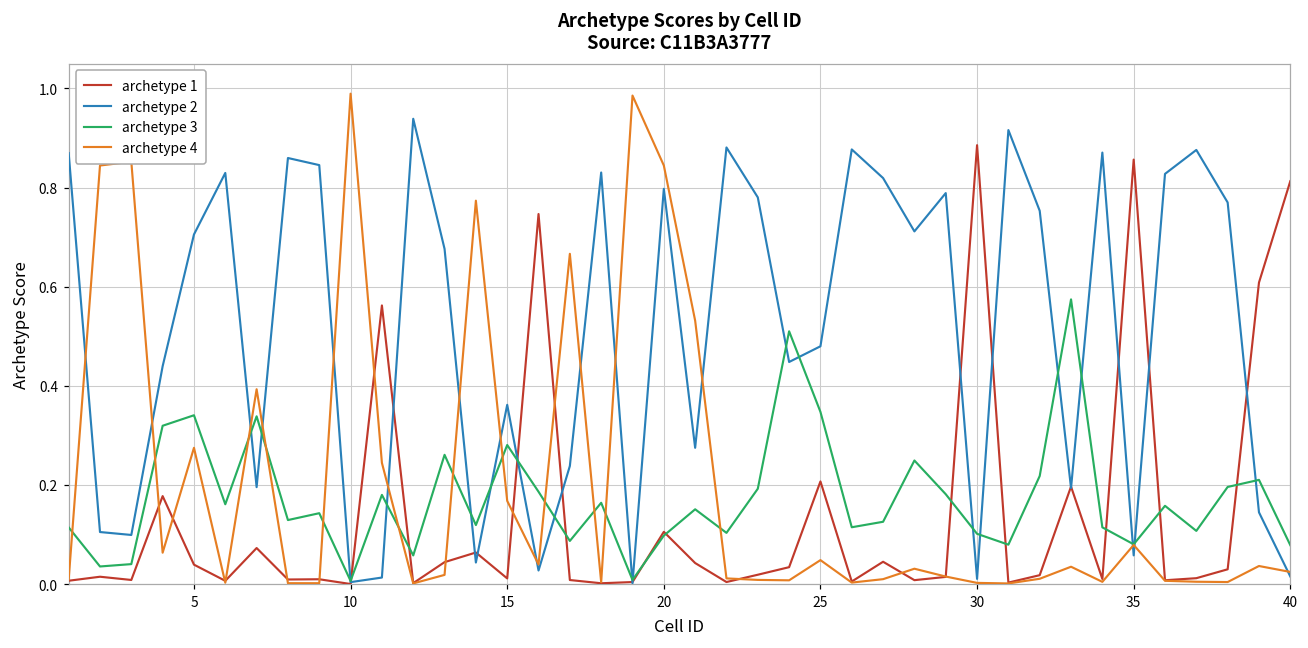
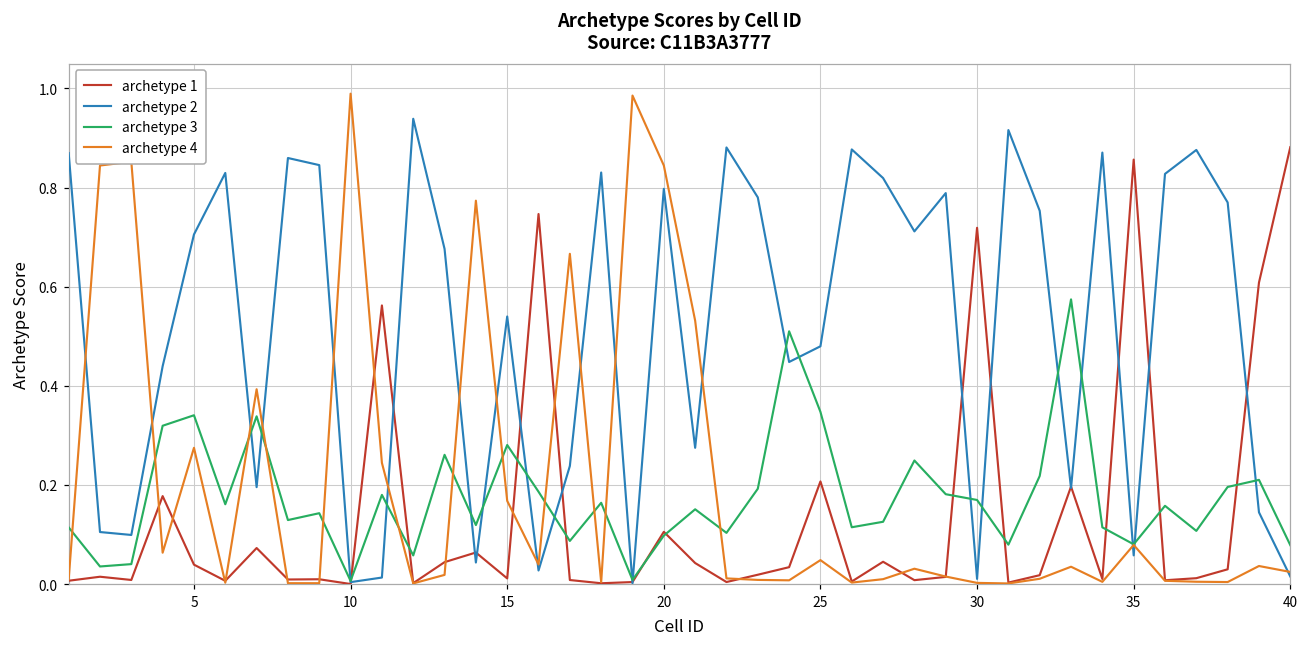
  {
    "archetype 1": {
      "5": 0.04,
      "15": 0.01,
      "20": 0.11,
      "25": 0.21,
-     "30": 0.89,
+     "30": 0.72,
      "35": 0.86,
-     "40": 0.81
+     "40": 0.88
    },
    "archetype 2": {
      "5": 0.71,
-     "15": 0.36,
+     "15": 0.54,
      "20": 0.80,
      "25": 0.48,
      "30": 0.01,
      "35": 0.06,
      "40": 0.02
    },
    "archetype 3": {
      "5": 0.34,
      "15": 0.28,
      "20": 0.10,
      "25": 0.35,
-     "30": 0.10,
+     "30": 0.17,
      "40": 0.08
    },
    "archetype 4": {
      "5": 0.27,
      "10": 0.99,
      "15": 0.17,
      "20": 0.84,
      "25": 0.05,
      "30": 0.00,
      "40": 0.02
    }
  }
